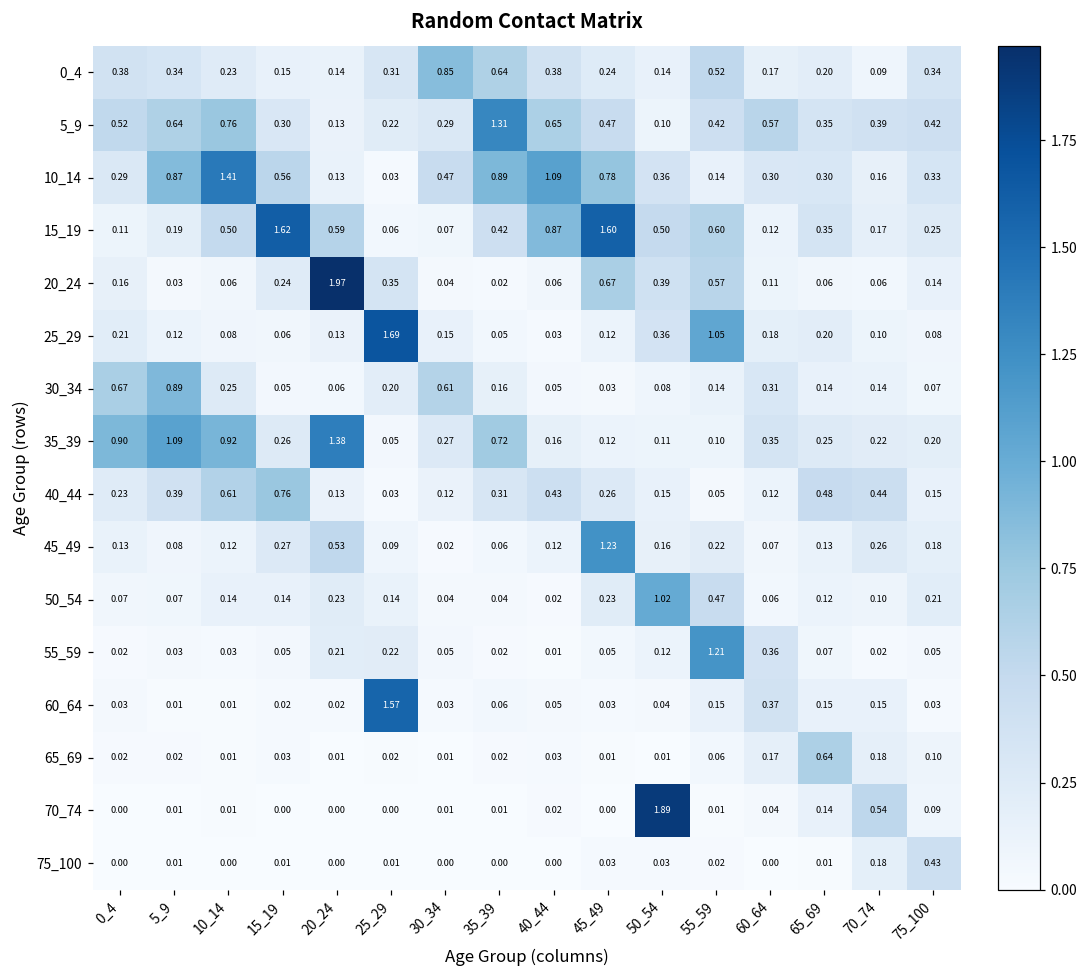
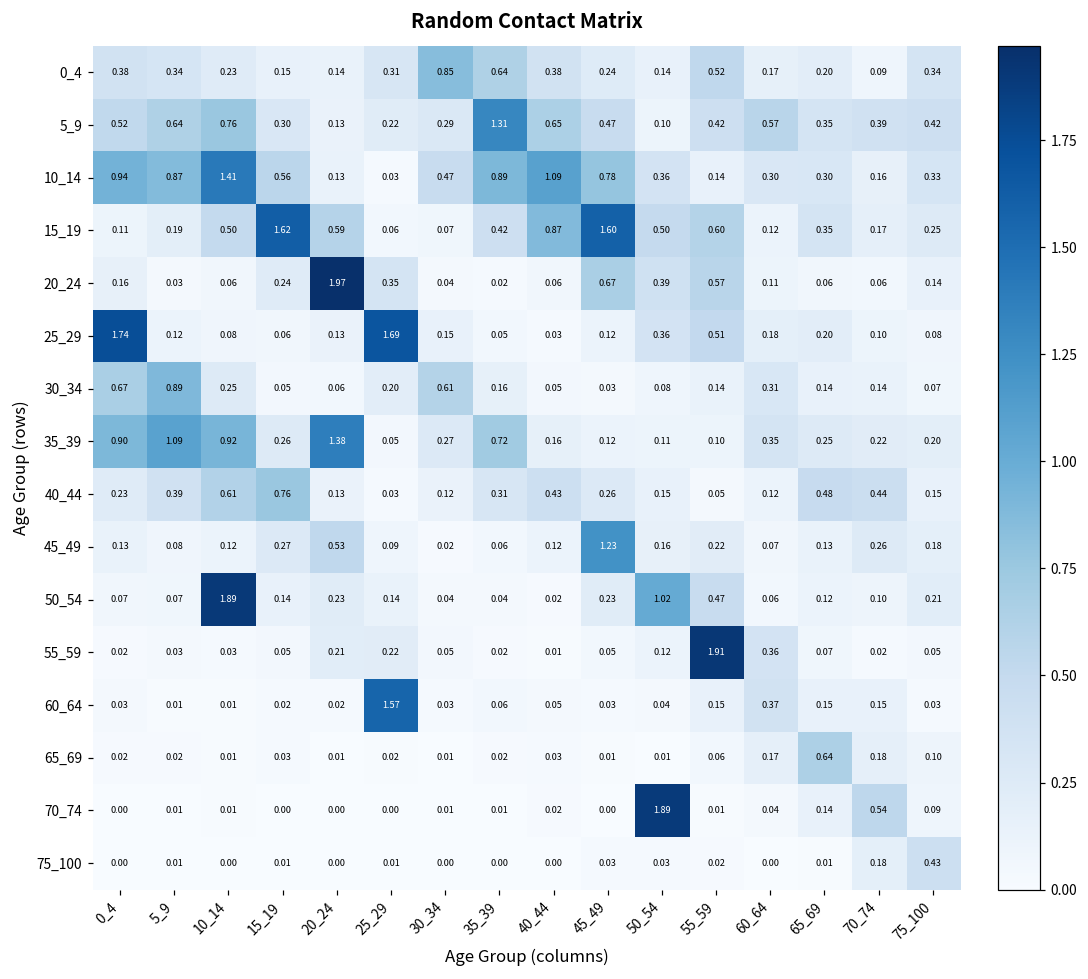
  {
    "10_14": {
-     "0_4": 0.29,
+     "0_4": 0.94,
      "5_9": 0.87,
      "10_14": 1.41,
      "15_19": 0.56,
      "20_24": 0.13,
      "25_29": 0.03,
      "30_34": 0.47,
      "35_39": 0.89,
      "40_44": 1.09,
      "45_49": 0.78,
      "50_54": 0.36,
      "55_59": 0.14,
      "60_64": 0.30,
      "65_69": 0.30,
      "70_74": 0.16,
      "75_100": 0.33
    },
    "25_29": {
-     "0_4": 0.21,
+     "0_4": 1.74,
      "5_9": 0.12,
      "10_14": 0.08,
      "15_19": 0.06,
      "20_24": 0.13,
      "25_29": 1.69,
      "30_34": 0.15,
      "35_39": 0.05,
      "40_44": 0.03,
      "45_49": 0.12,
      "50_54": 0.36,
-     "55_59": 1.05,
+     "55_59": 0.51,
      "60_64": 0.18,
      "65_69": 0.20,
      "70_74": 0.10,
      "75_100": 0.08
    },
    "50_54": {
      "0_4": 0.07,
      "5_9": 0.07,
-     "10_14": 0.14,
+     "10_14": 1.89,
      "15_19": 0.14,
      "20_24": 0.23,
      "25_29": 0.14,
      "30_34": 0.04,
      "35_39": 0.04,
      "40_44": 0.02,
      "45_49": 0.23,
      "50_54": 1.02,
      "55_59": 0.47,
      "60_64": 0.06,
      "65_69": 0.12,
      "70_74": 0.10,
      "75_100": 0.21
    },
    "55_59": {
      "0_4": 0.02,
      "5_9": 0.03,
      "10_14": 0.03,
      "15_19": 0.05,
      "20_24": 0.21,
      "25_29": 0.22,
      "30_34": 0.05,
      "35_39": 0.02,
      "40_44": 0.01,
      "45_49": 0.05,
      "50_54": 0.12,
-     "55_59": 1.21,
+     "55_59": 1.91,
      "60_64": 0.36,
      "65_69": 0.07,
      "70_74": 0.02,
      "75_100": 0.05
    }
  }
